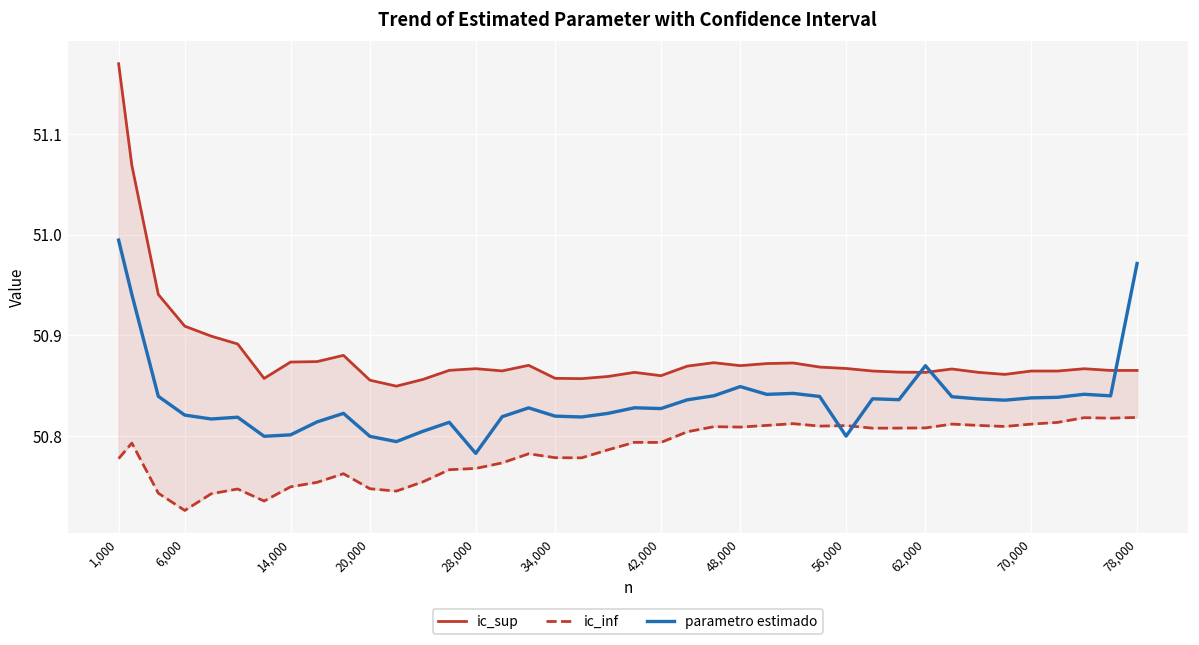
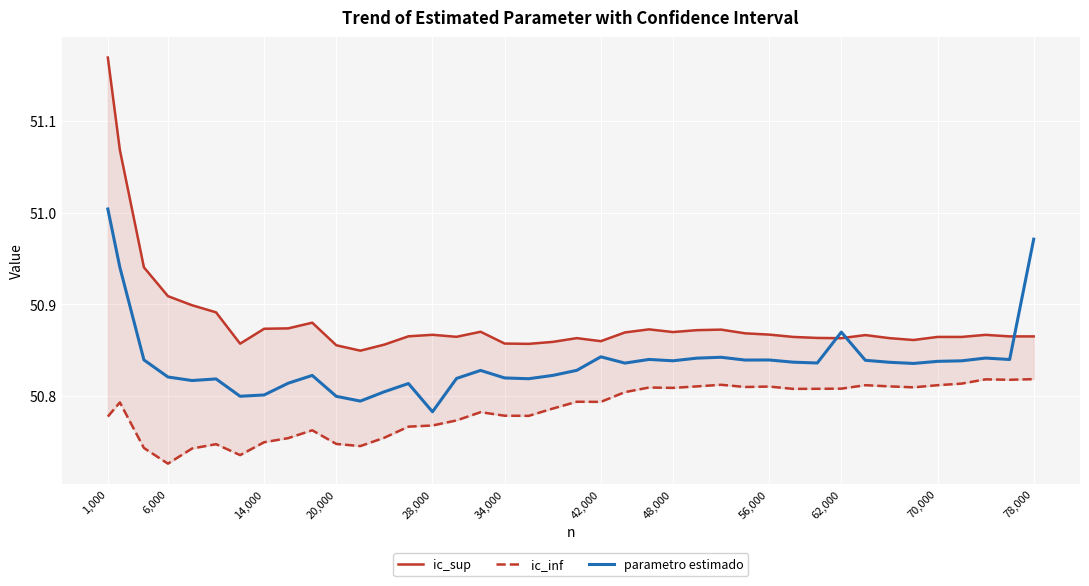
  {
    "parametro estimado": {
-     "1,000": 50.99,
+     "1,000": 51.00,
      "6,000": 50.82,
      "14,000": 50.80,
      "20,000": 50.80,
      "28,000": 50.78,
      "34,000": 50.82,
-     "42,000": 50.83,
-     "48,000": 50.85,
-     "56,000": 50.80,
+     "42,000": 50.84,
+     "48,000": 50.84,
+     "56,000": 50.84,
      "62,000": 50.87,
      "70,000": 50.84,
      "78,000": 50.97
    }
  }
